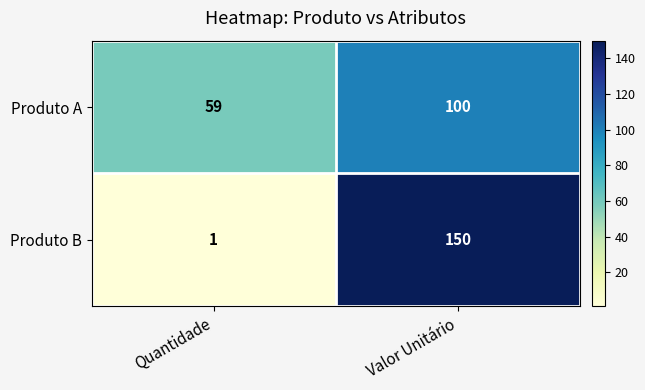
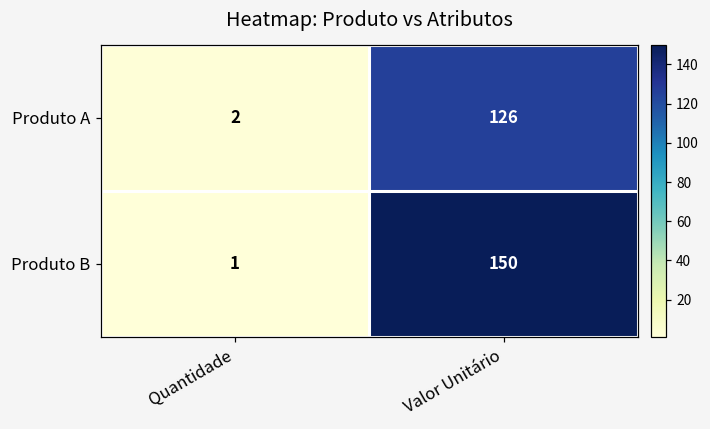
  {
    "Produto A": {
-     "Quantidade": 59,
-     "Valor Unitário": 100
+     "Quantidade": 2,
+     "Valor Unitário": 126
    },
    "Produto B": {
      "Quantidade": 1,
      "Valor Unitário": 150
    }
  }
